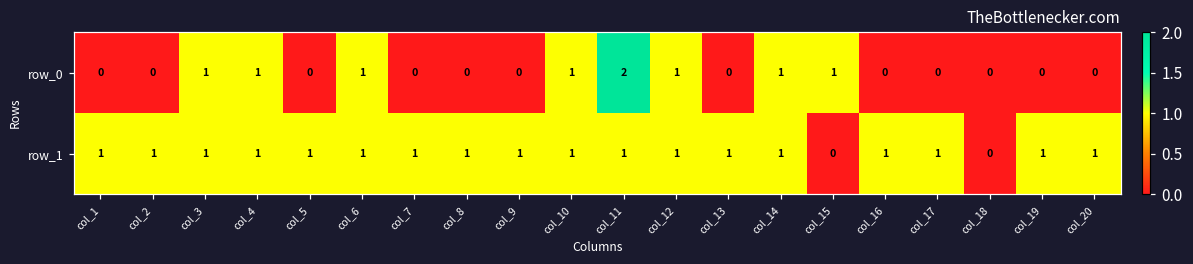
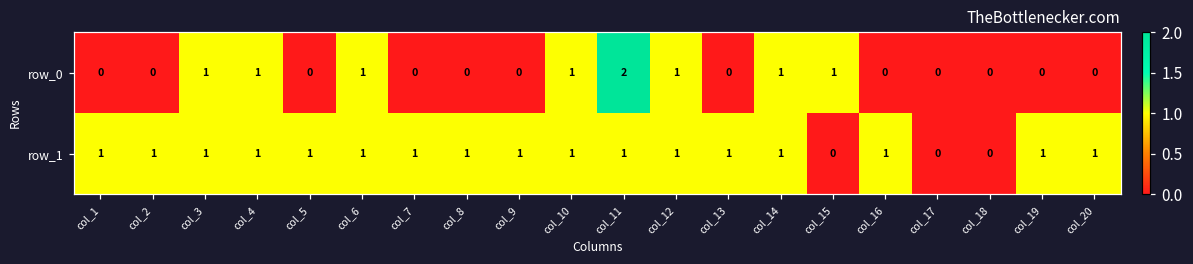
  {
    "row_0": {
      "col_1": 0,
      "col_2": 0,
      "col_3": 1,
      "col_4": 1,
      "col_5": 0,
      "col_6": 1,
      "col_7": 0,
      "col_8": 0,
      "col_9": 0,
      "col_10": 1,
      "col_11": 2,
      "col_12": 1,
      "col_13": 0,
      "col_14": 1,
      "col_15": 1,
      "col_16": 0,
      "col_17": 0,
      "col_18": 0,
      "col_19": 0,
      "col_20": 0
    },
    "row_1": {
      "col_1": 1,
      "col_2": 1,
      "col_3": 1,
      "col_4": 1,
      "col_5": 1,
      "col_6": 1,
      "col_7": 1,
      "col_8": 1,
      "col_9": 1,
      "col_10": 1,
      "col_11": 1,
      "col_12": 1,
      "col_13": 1,
      "col_14": 1,
      "col_15": 0,
      "col_16": 1,
-     "col_17": 1,
+     "col_17": 0,
      "col_18": 0,
      "col_19": 1,
      "col_20": 1
    }
  }
